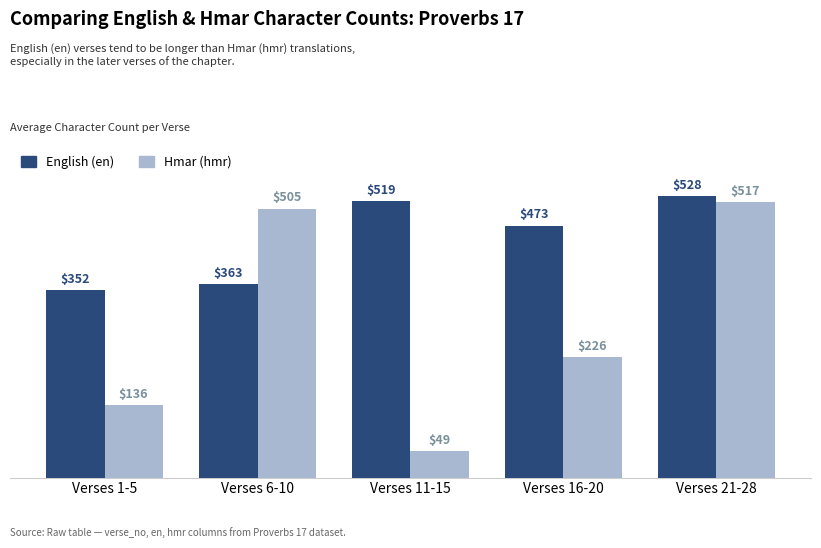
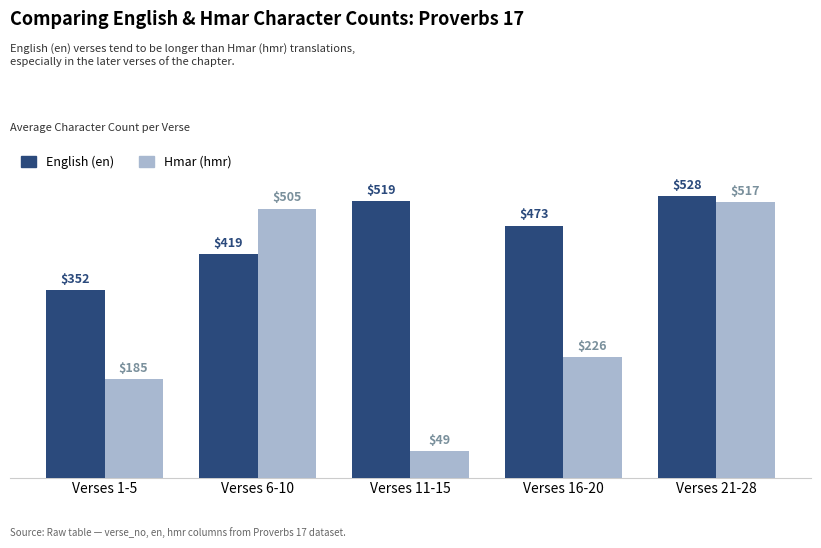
  {
    "English (en)": {
      "Verses 1-5": "$352",
-     "Verses 6-10": "$363",
+     "Verses 6-10": "$419",
      "Verses 11-15": "$519",
      "Verses 16-20": "$473",
      "Verses 21-28": "$528"
    },
    "Hmar (hmr)": {
-     "Verses 1-5": "$136",
+     "Verses 1-5": "$185",
      "Verses 6-10": "$505",
      "Verses 11-15": "$49",
      "Verses 16-20": "$226",
      "Verses 21-28": "$517"
    }
  }
